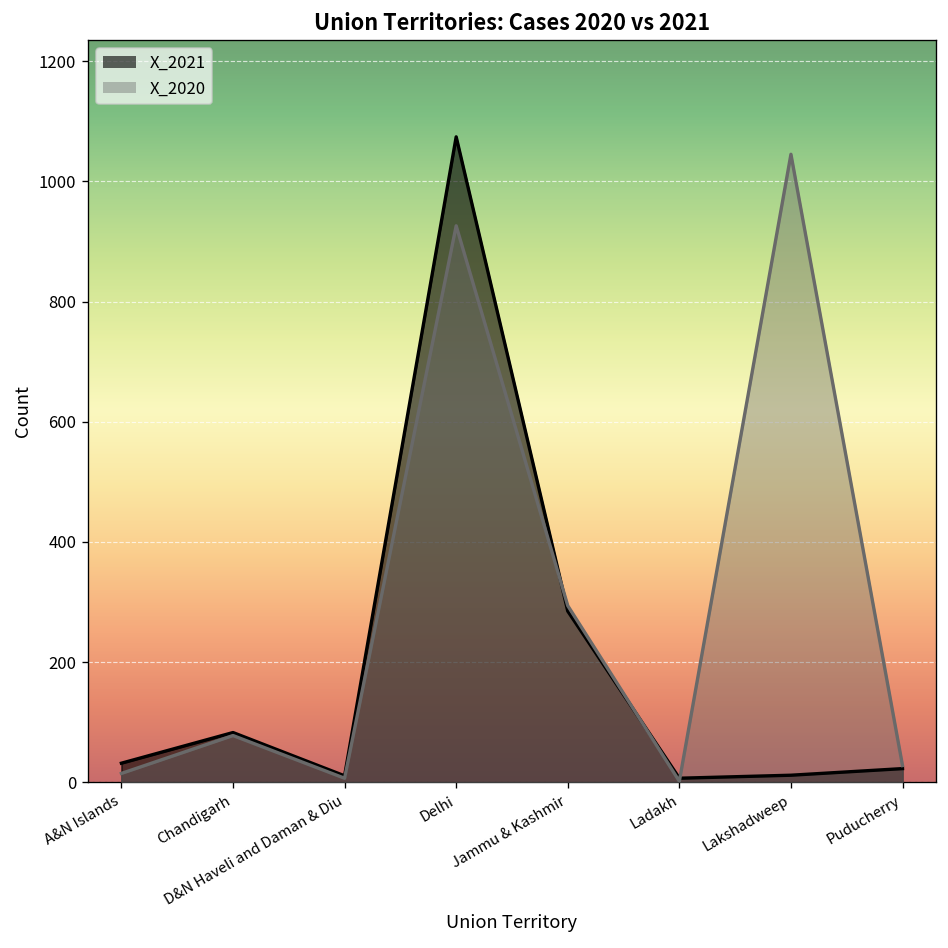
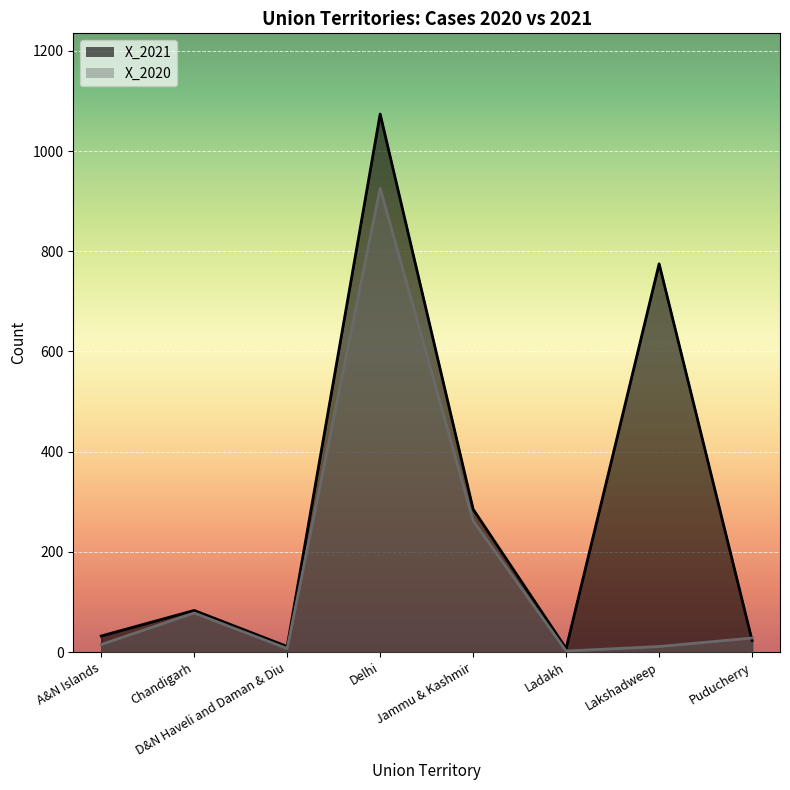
  {
    "X_2021": {
      "A&N Islands": 30,
      "Chandigarh": 80,
      "Delhi": 1070,
      "Jammu & Kashmir": 290,
-     "Lakshadweep": 10
+     "Lakshadweep": 780
    },
    "X_2020": {
      "A&N Islands": 20,
      "Chandigarh": 80,
      "Delhi": 930,
-     "Jammu & Kashmir": 290,
-     "Lakshadweep": 1050
+     "Jammu & Kashmir": 260,
+     "Lakshadweep": 10
    }
  }
